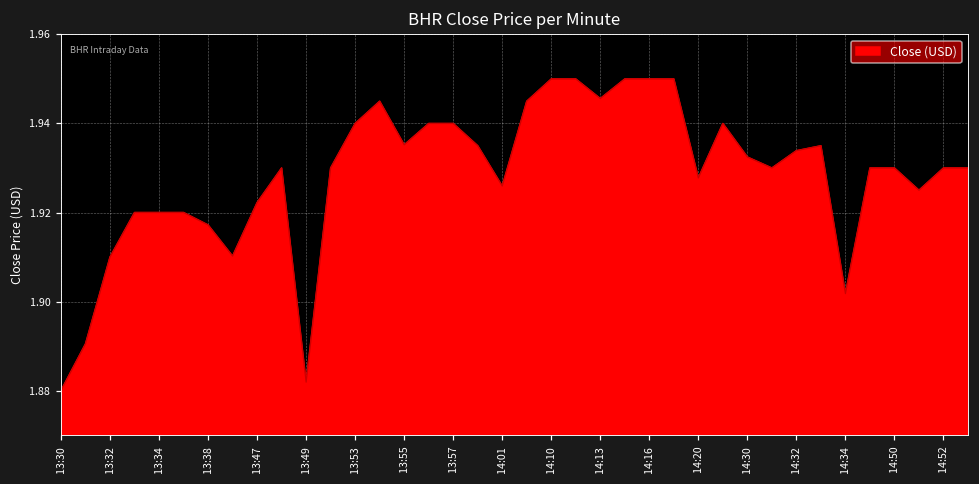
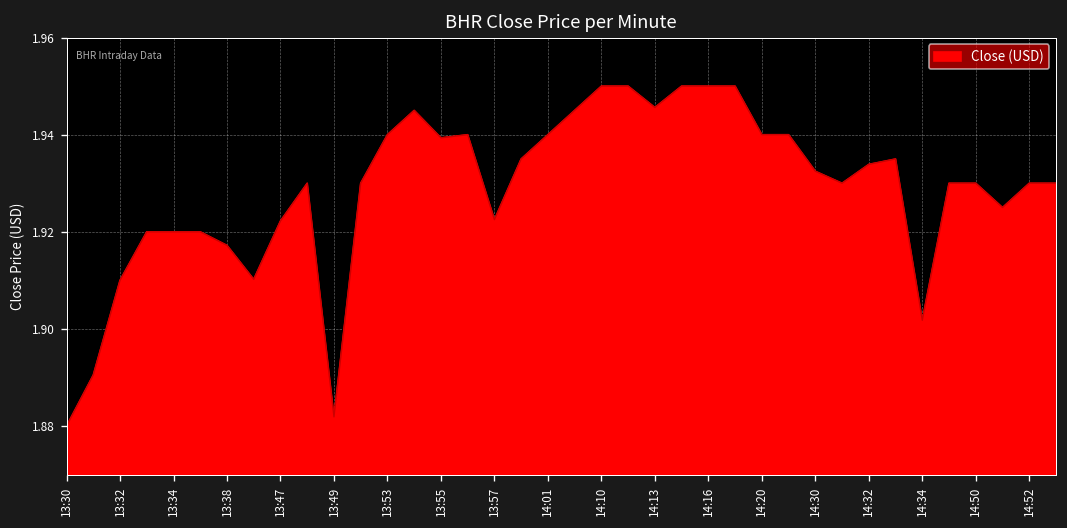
  {
    "13:30": 1.880,
    "13:32": 1.910,
    "13:34": 1.920,
    "13:38": 1.917,
    "13:47": 1.922,
    "13:49": 1.882,
    "13:53": 1.940,
-   "13:55": 1.935,
-   "13:57": 1.940,
-   "14:01": 1.926,
+   "13:55": 1.939,
+   "13:57": 1.923,
+   "14:01": 1.940,
    "14:10": 1.950,
    "14:13": 1.946,
    "14:16": 1.950,
-   "14:20": 1.928,
+   "14:20": 1.940,
    "14:30": 1.932,
    "14:32": 1.934,
    "14:34": 1.902,
    "14:50": 1.930,
    "14:52": 1.930
  }
